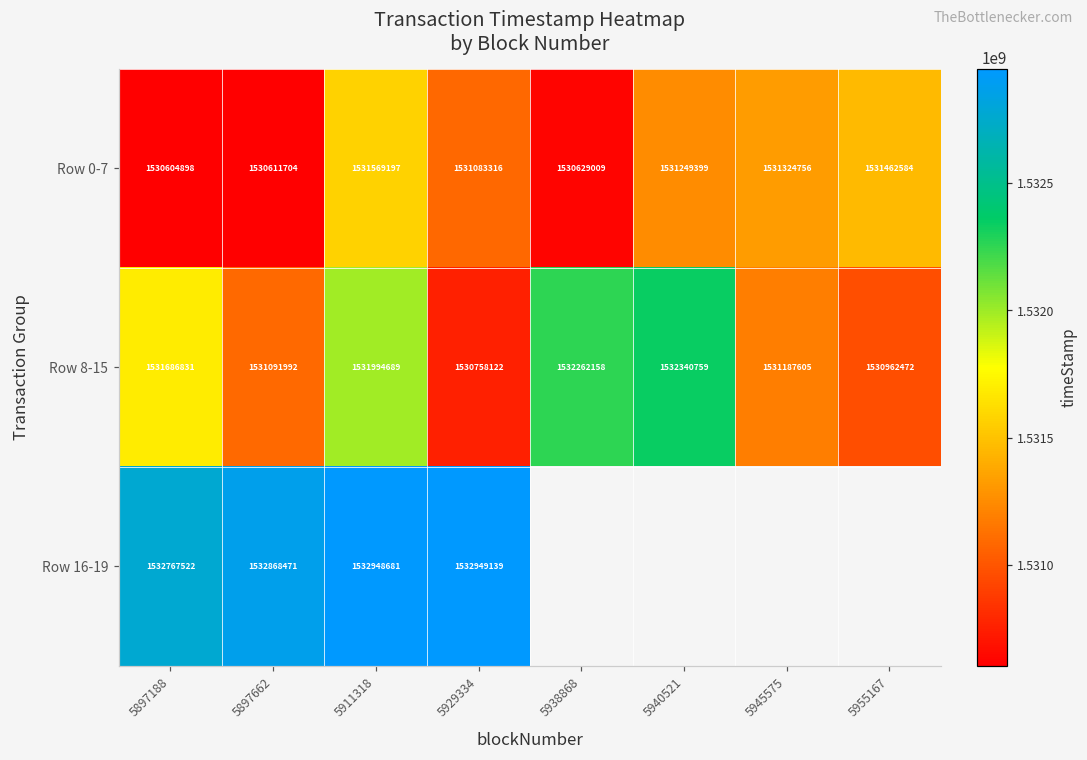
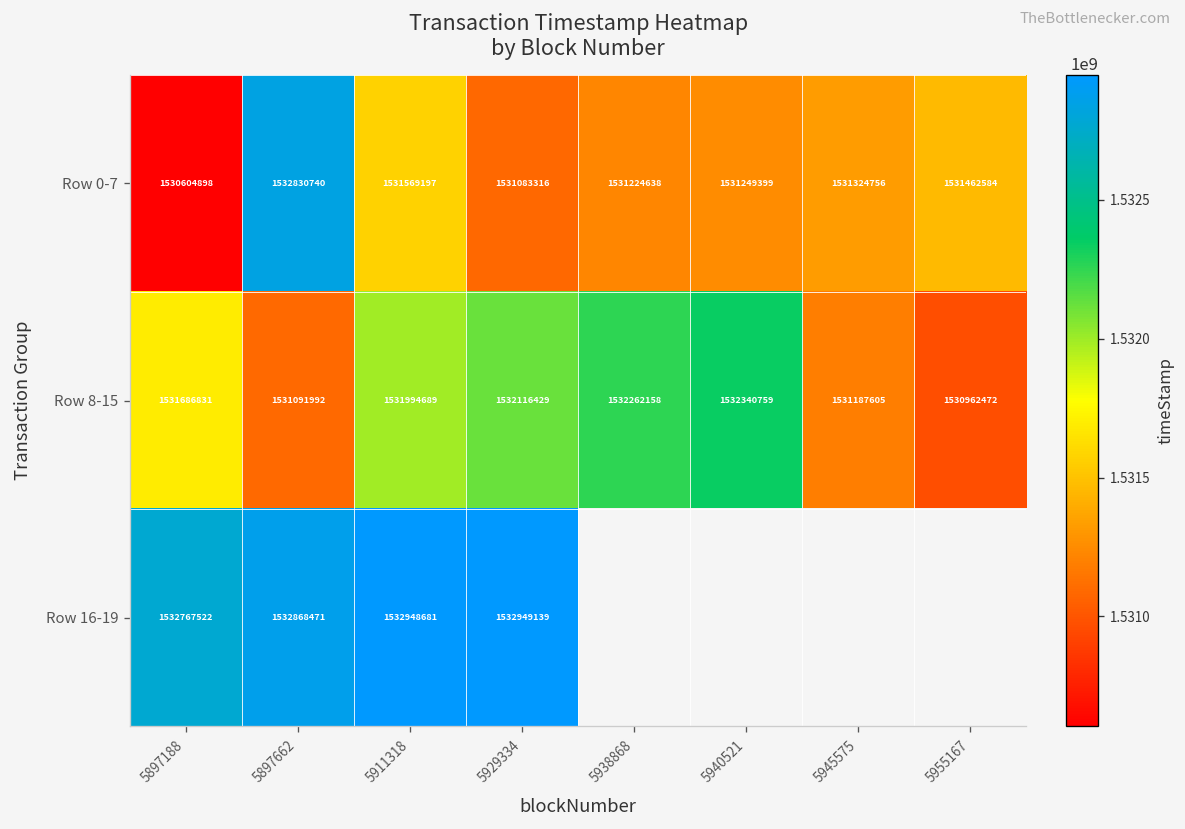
  {
    "Row 0-7": {
      "5897188": 1530604898,
-     "5897662": 1530611704,
+     "5897662": 1532830740,
      "5911318": 1531569197,
      "5929334": 1531083316,
-     "5938868": 1530629009,
+     "5938868": 1531224638,
      "5940521": 1531249399,
      "5945575": 1531324756,
      "5955167": 1531462584
    },
    "Row 8-15": {
      "5897188": 1531686831,
      "5897662": 1531091992,
      "5911318": 1531994689,
-     "5929334": 1530758122,
+     "5929334": 1532116429,
      "5938868": 1532262158,
      "5940521": 1532340759,
      "5945575": 1531187605,
      "5955167": 1530962472
    },
    "Row 16-19": {
      "5897188": 1532767522,
      "5897662": 1532868471,
      "5911318": 1532948681,
      "5929334": 1532949139
    }
  }
